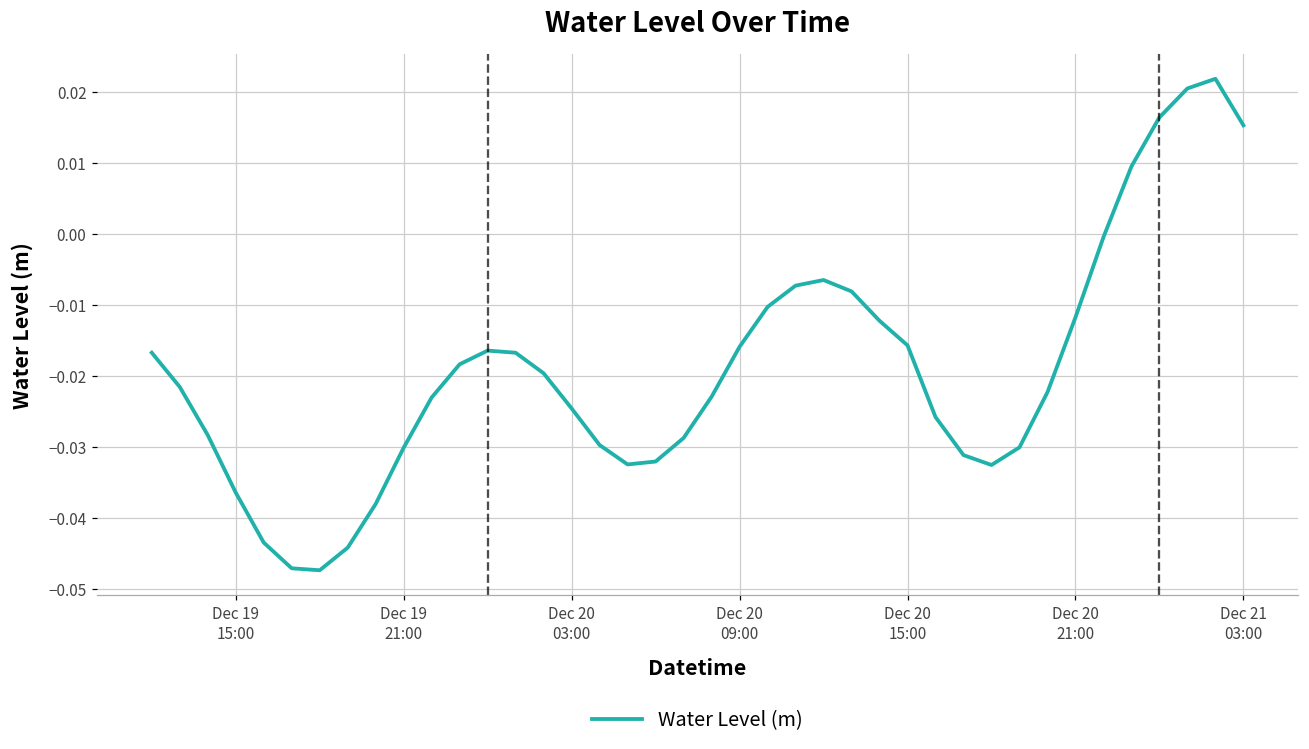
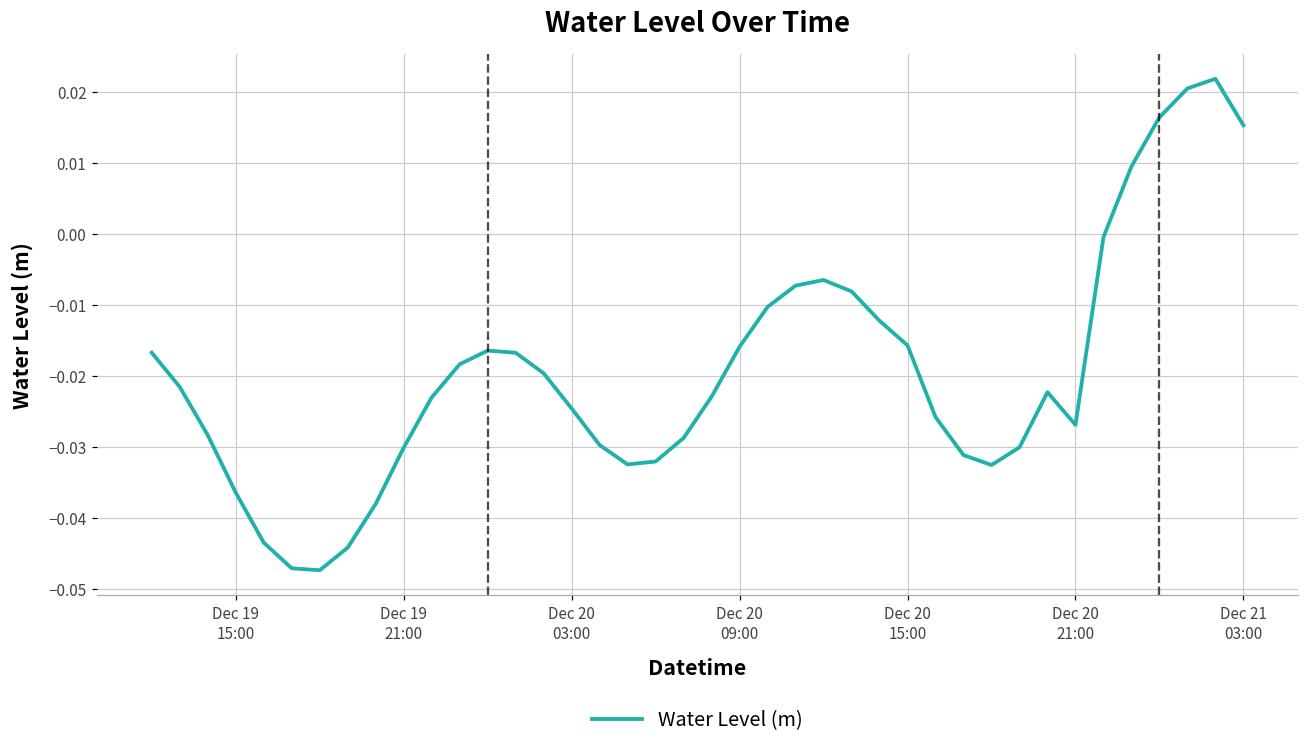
  {
    "Dec 19 15:00": -0.036,
    "Dec 19 21:00": -0.030,
    "Dec 20 03:00": -0.025,
    "Dec 20 09:00": -0.016,
    "Dec 20 15:00": -0.016,
-   "Dec 20 21:00": -0.012,
+   "Dec 20 21:00": -0.027,
    "Dec 21 03:00": 0.015
  }
